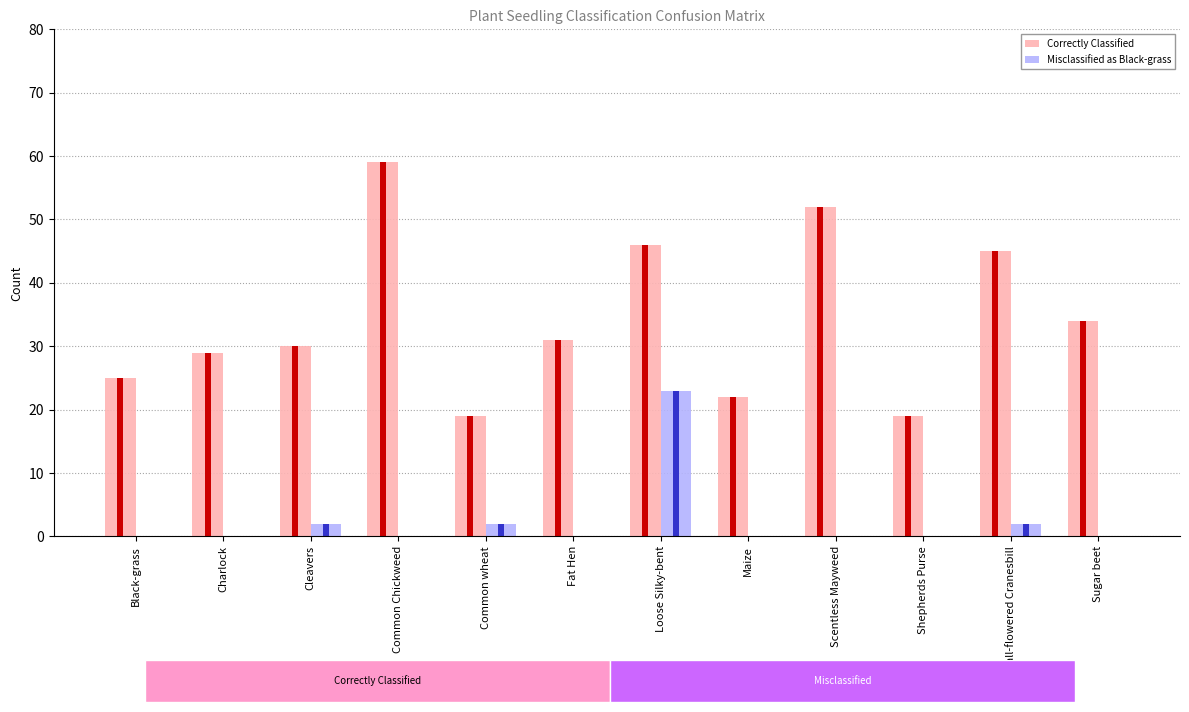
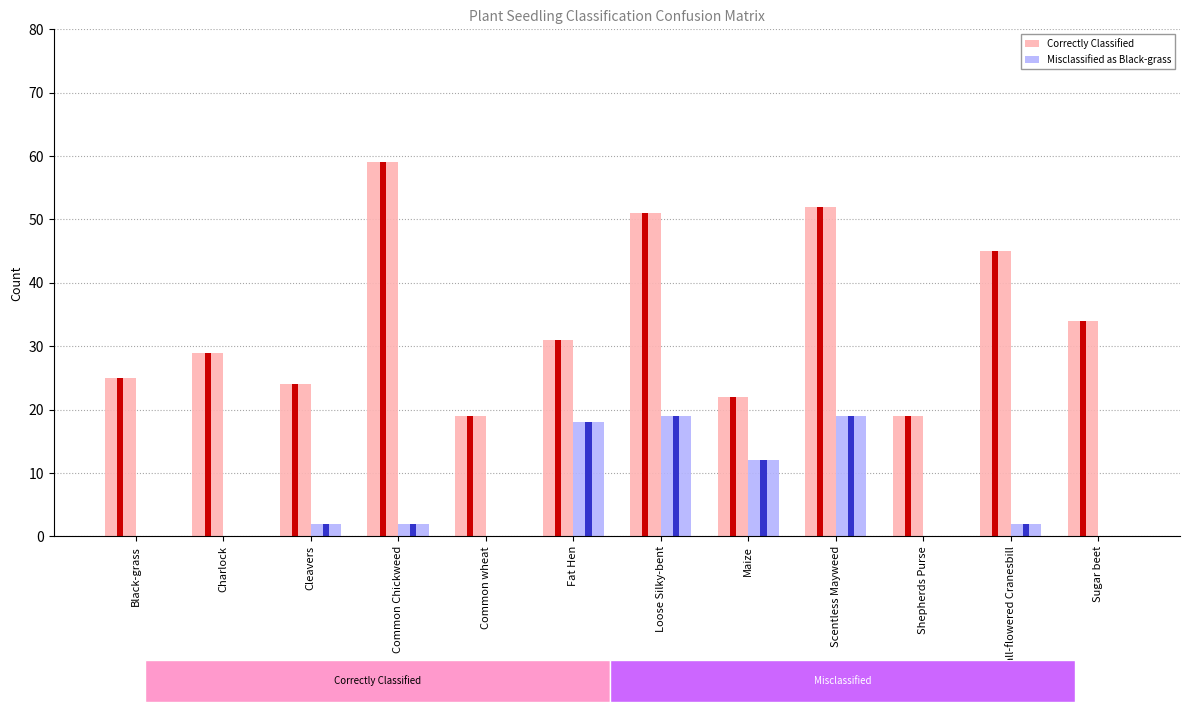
  {
    "Plant Seedling Classification Confusion Matrix": {
      "Correctly Classified": {
        "Black-grass": 25,
        "Charlock": 29,
-       "Cleavers": 30,
+       "Cleavers": 24,
        "Common Chickweed": 59,
        "Common wheat": 19,
        "Fat Hen": 31,
-       "Loose Silky-bent": 46,
+       "Loose Silky-bent": 51,
        "Maize": 22,
        "Scentless Mayweed": 52,
        "Shepherds Purse": 19,
        "Small-flowered Cranesbill": 45,
        "Sugar beet": 34
      },
      "Misclassified as Black-grass": {
        "Black-grass": 0,
        "Charlock": 0,
        "Cleavers": 2,
-       "Common Chickweed": 0,
-       "Common wheat": 2,
-       "Fat Hen": 0,
-       "Loose Silky-bent": 23,
-       "Maize": 0,
-       "Scentless Mayweed": 0,
+       "Common Chickweed": 2,
+       "Common wheat": 0,
+       "Fat Hen": 18,
+       "Loose Silky-bent": 19,
+       "Maize": 12,
+       "Scentless Mayweed": 19,
        "Shepherds Purse": 0,
        "Small-flowered Cranesbill": 2,
        "Sugar beet": 0
      }
    }
  }
